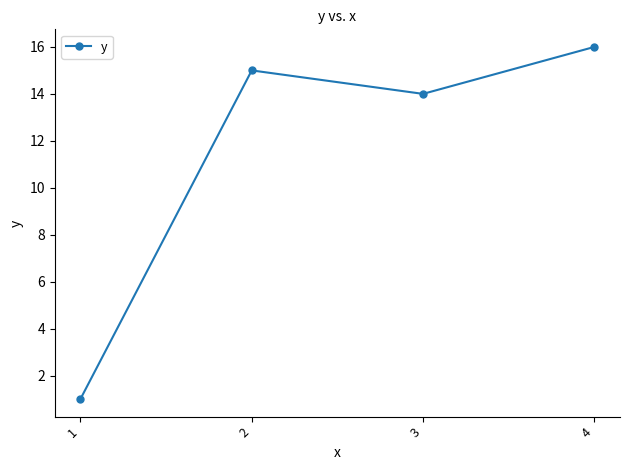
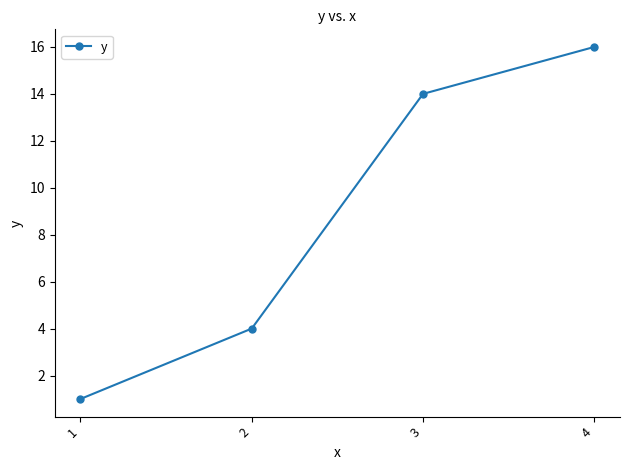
  {
    "1": 1,
-   "2": 15,
+   "2": 4,
    "3": 14,
    "4": 16
  }
